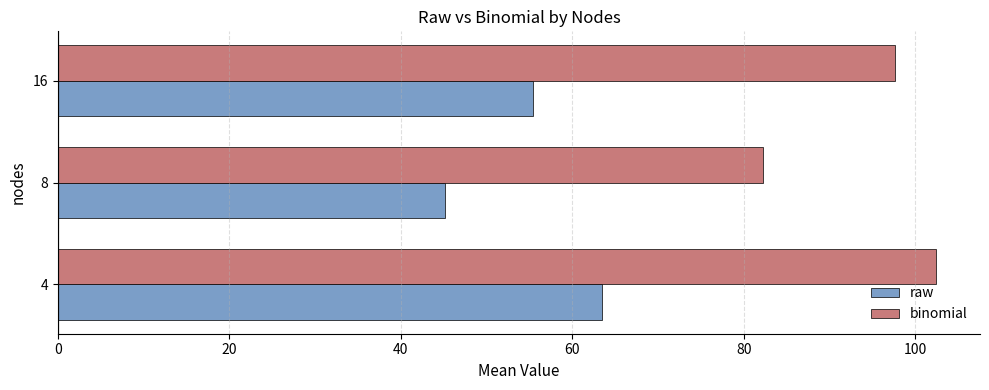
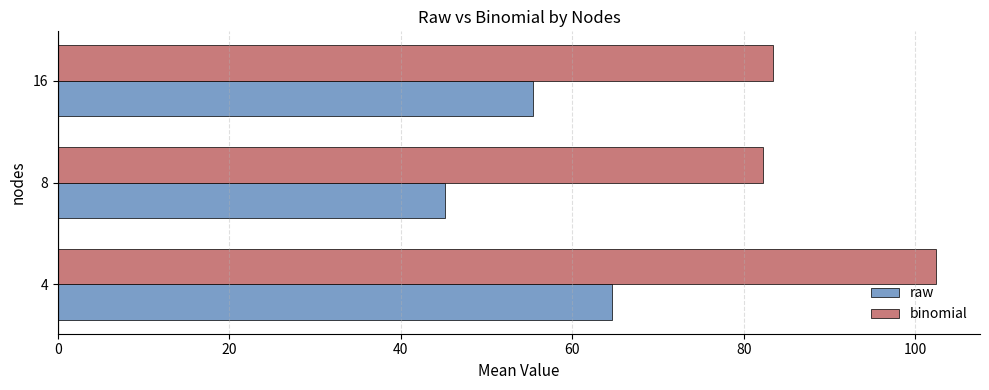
  {
    "raw": {
      "16": 55,
      "8": 45,
-     "4": 63
+     "4": 65
    },
    "binomial": {
-     "16": 98,
+     "16": 83,
      "8": 82,
      "4": 102
    }
  }
